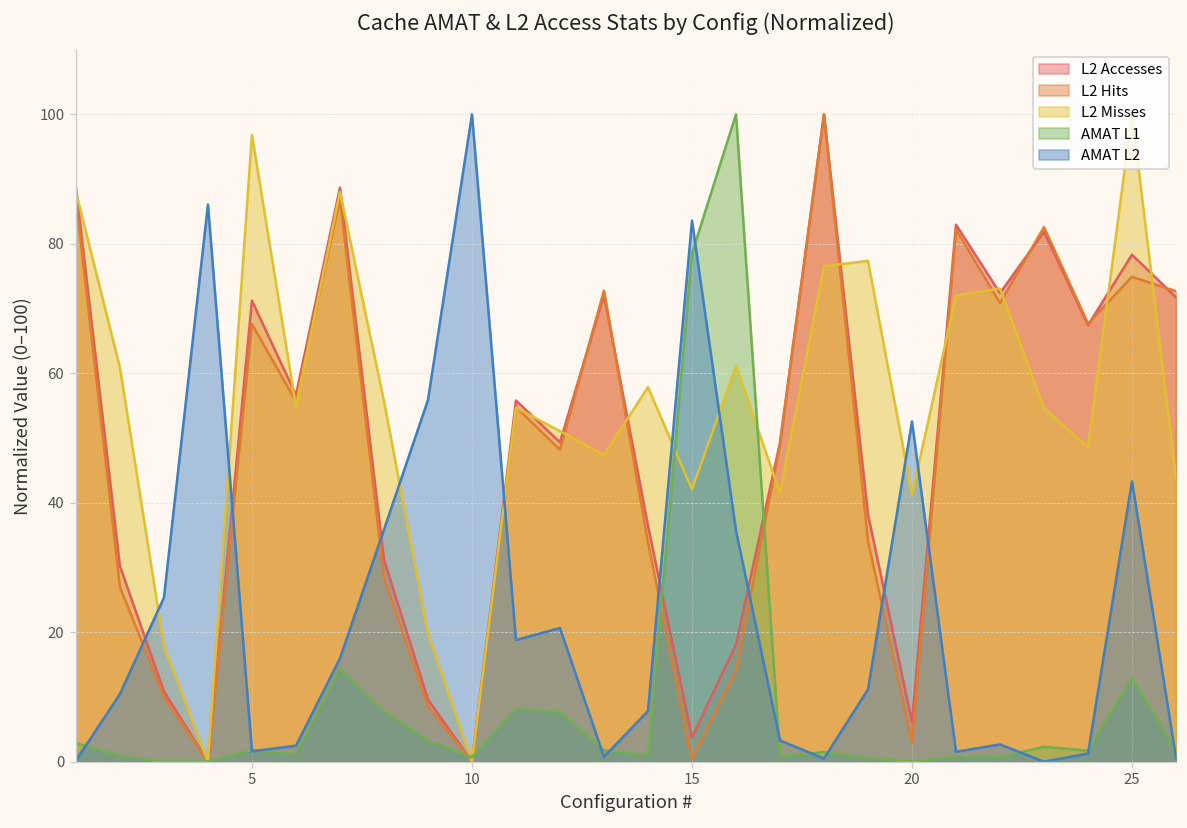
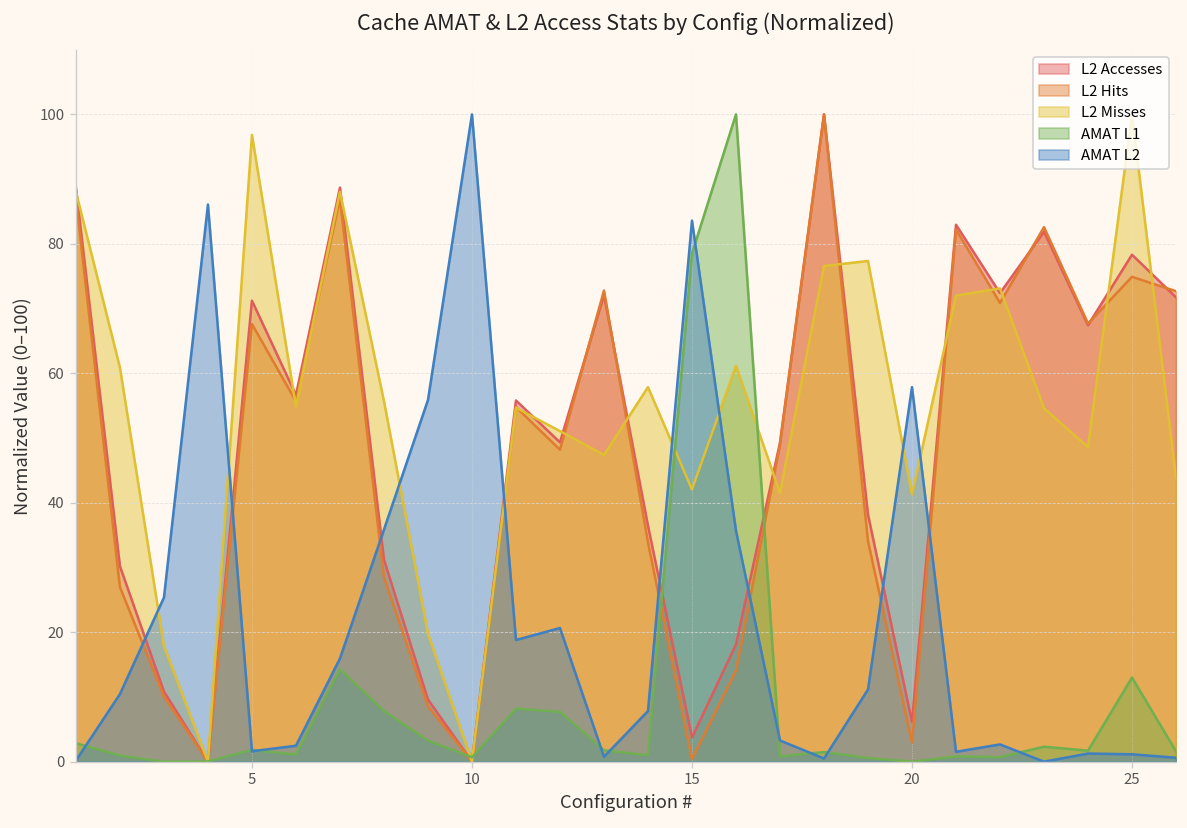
  {
    "AMAT L1": {
      "10": 1,
      "15": 79,
      "20": 0,
      "25": 13
    },
    "AMAT L2": {
      "10": 100,
      "15": 84,
-     "20": 53,
-     "25": 43
+     "20": 58,
+     "25": 1
    }
  }
